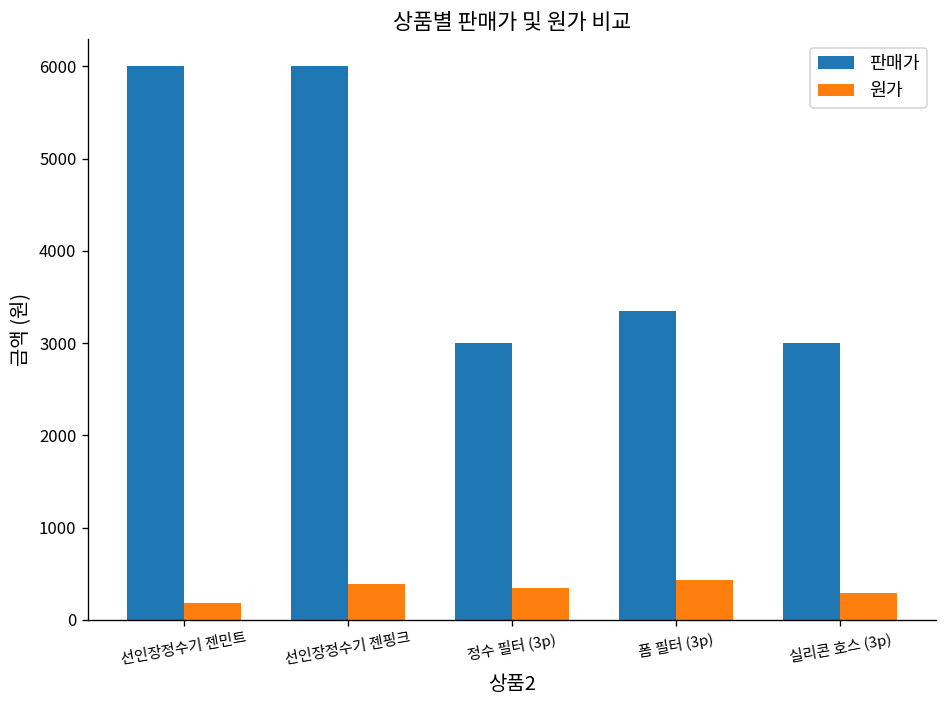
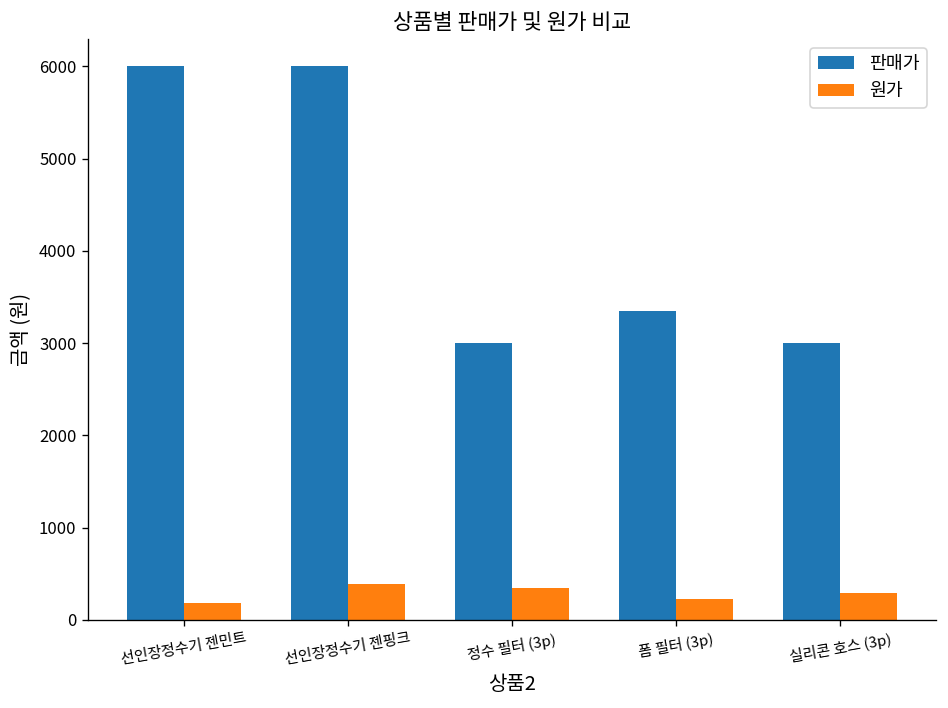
  {
    "판매가": {
      "선인장정수기 젠민트": 6000,
      "선인장정수기 젠핑크": 6000,
      "정수 필터 (3p)": 3000,
      "폼 필터 (3p)": 3400,
      "실리콘 호스 (3p)": 3000
    },
    "원가": {
      "선인장정수기 젠민트": 200,
      "선인장정수기 젠핑크": 400,
      "정수 필터 (3p)": 300,
-     "폼 필터 (3p)": 400,
+     "폼 필터 (3p)": 200,
      "실리콘 호스 (3p)": 300
    }
  }
